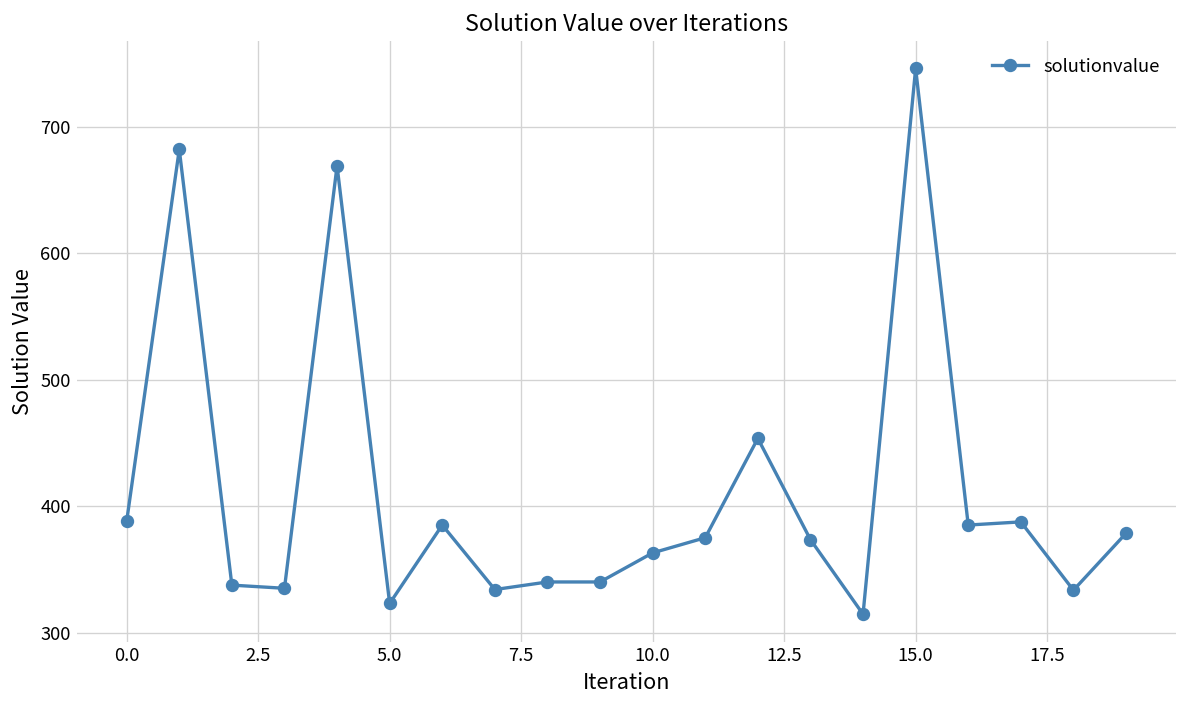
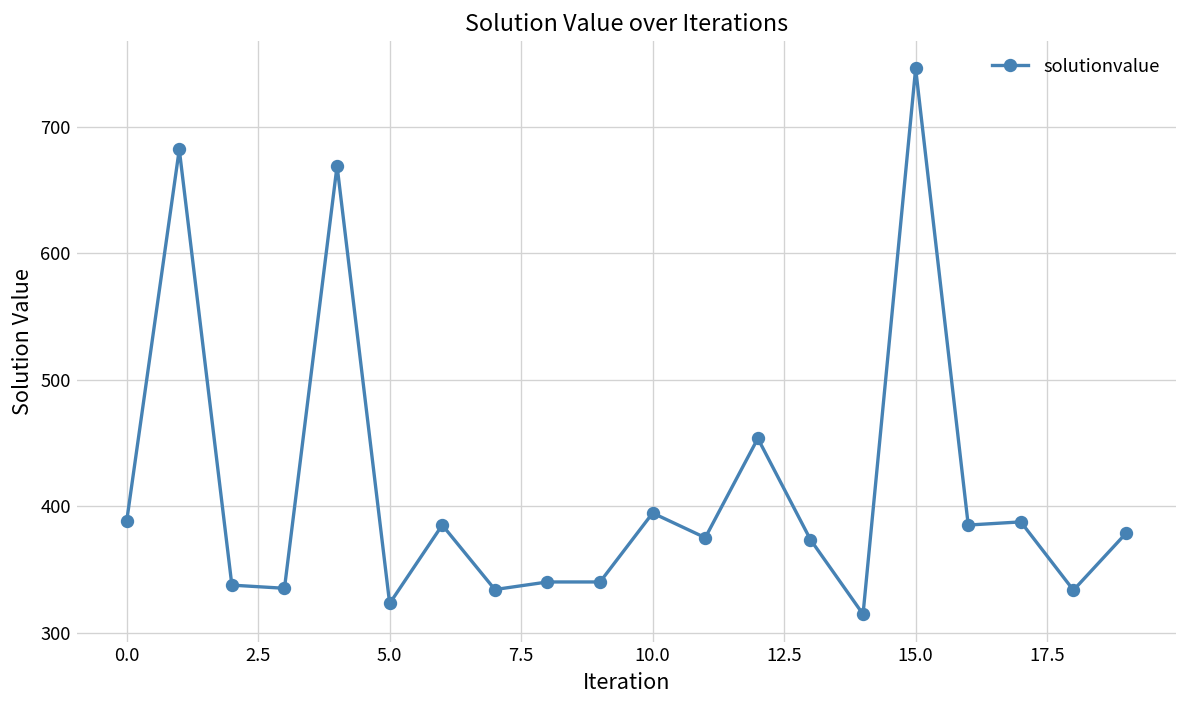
  {
    "0.0": 388,
    "5.0": 323,
-   "10.0": 363,
+   "10.0": 395,
    "15.0": 746
  }
